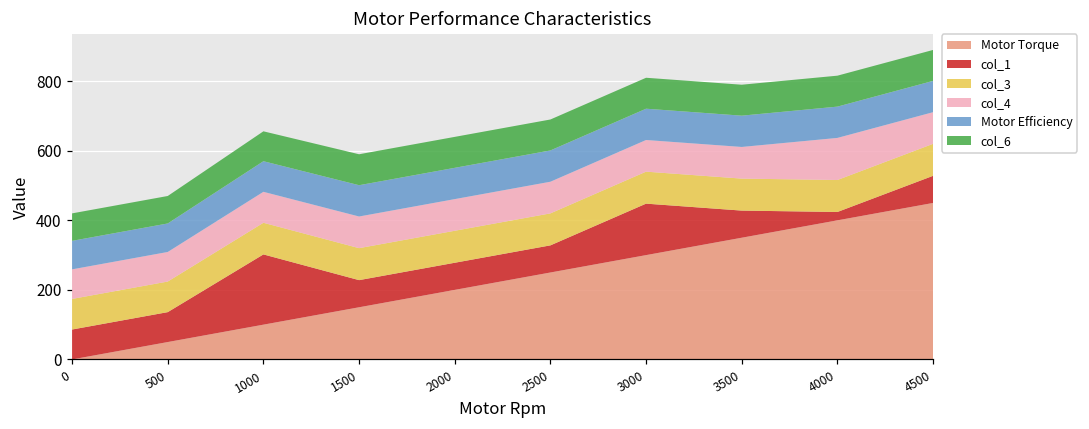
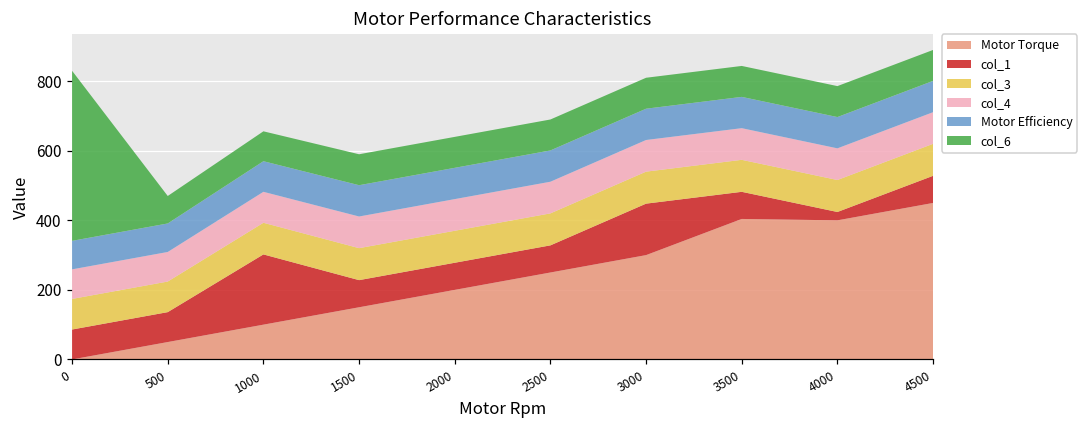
  {
    "Motor Torque": {
      "0": 0,
      "500": 50,
      "1000": 100,
      "1500": 150,
      "2000": 200,
      "2500": 250,
      "3000": 300,
-     "3500": 350,
+     "3500": 400,
      "4000": 400,
      "4500": 450
    },
    "col_1": {
      "0": 90,
      "500": 90,
      "1000": 200,
      "1500": 80,
      "2000": 80,
      "2500": 80,
      "3000": 150,
      "3500": 80,
      "4000": 20,
      "4500": 80
    },
    "col_3": {
      "0": 90,
      "500": 90,
      "1000": 90,
      "1500": 90,
      "2000": 90,
      "2500": 90,
      "3000": 90,
      "3500": 90,
      "4000": 90,
      "4500": 90
    },
    "col_4": {
      "0": 90,
      "500": 90,
      "1000": 90,
      "1500": 90,
      "2000": 90,
      "2500": 90,
      "3000": 90,
      "3500": 90,
-     "4000": 120,
+     "4000": 90,
      "4500": 90
    },
    "Motor Efficiency": {
      "0": 80,
      "500": 80,
      "1000": 90,
      "1500": 90,
      "2000": 90,
      "2500": 90,
      "3000": 90,
      "3500": 90,
      "4000": 90,
      "4500": 90
    },
    "col_6": {
-     "0": 80,
+     "0": 490,
      "500": 80,
      "1000": 90,
      "1500": 90,
      "2000": 90,
      "2500": 90,
      "3000": 90,
      "3500": 90,
      "4000": 90,
      "4500": 90
    }
  }
